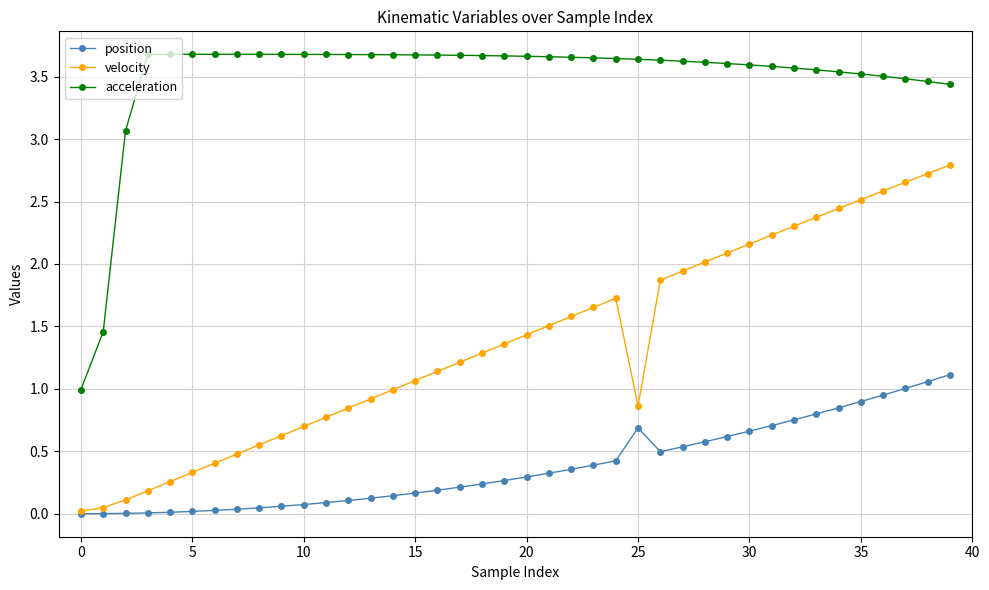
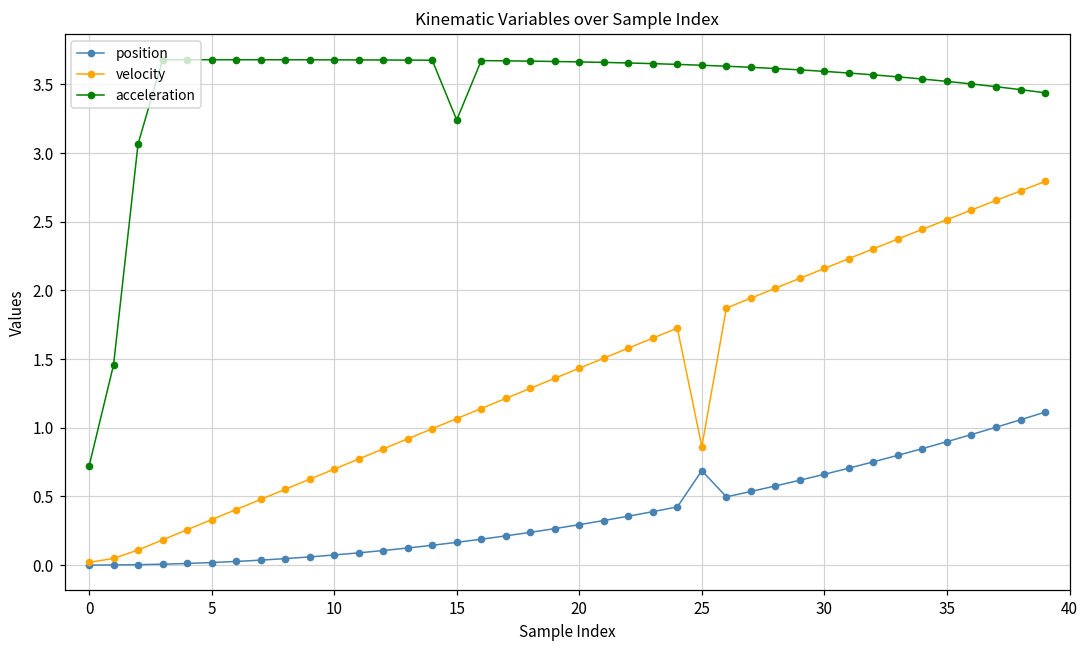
  {
    "position": {
      "5": 0.02,
      "10": 0.07,
      "15": 0.17,
      "20": 0.29,
      "25": 0.69,
      "30": 0.66,
      "35": 0.90
    },
    "velocity": {
      "5": 0.33,
      "10": 0.70,
      "15": 1.07,
      "20": 1.43,
      "25": 0.86,
      "30": 2.16,
      "35": 2.52
    },
    "acceleration": {
-     "0": 1.00,
+     "0": 0.72,
      "5": 3.68,
      "10": 3.68,
-     "15": 3.67,
+     "15": 3.24,
      "20": 3.66,
      "25": 3.64,
      "30": 3.59,
      "35": 3.52
    }
  }
